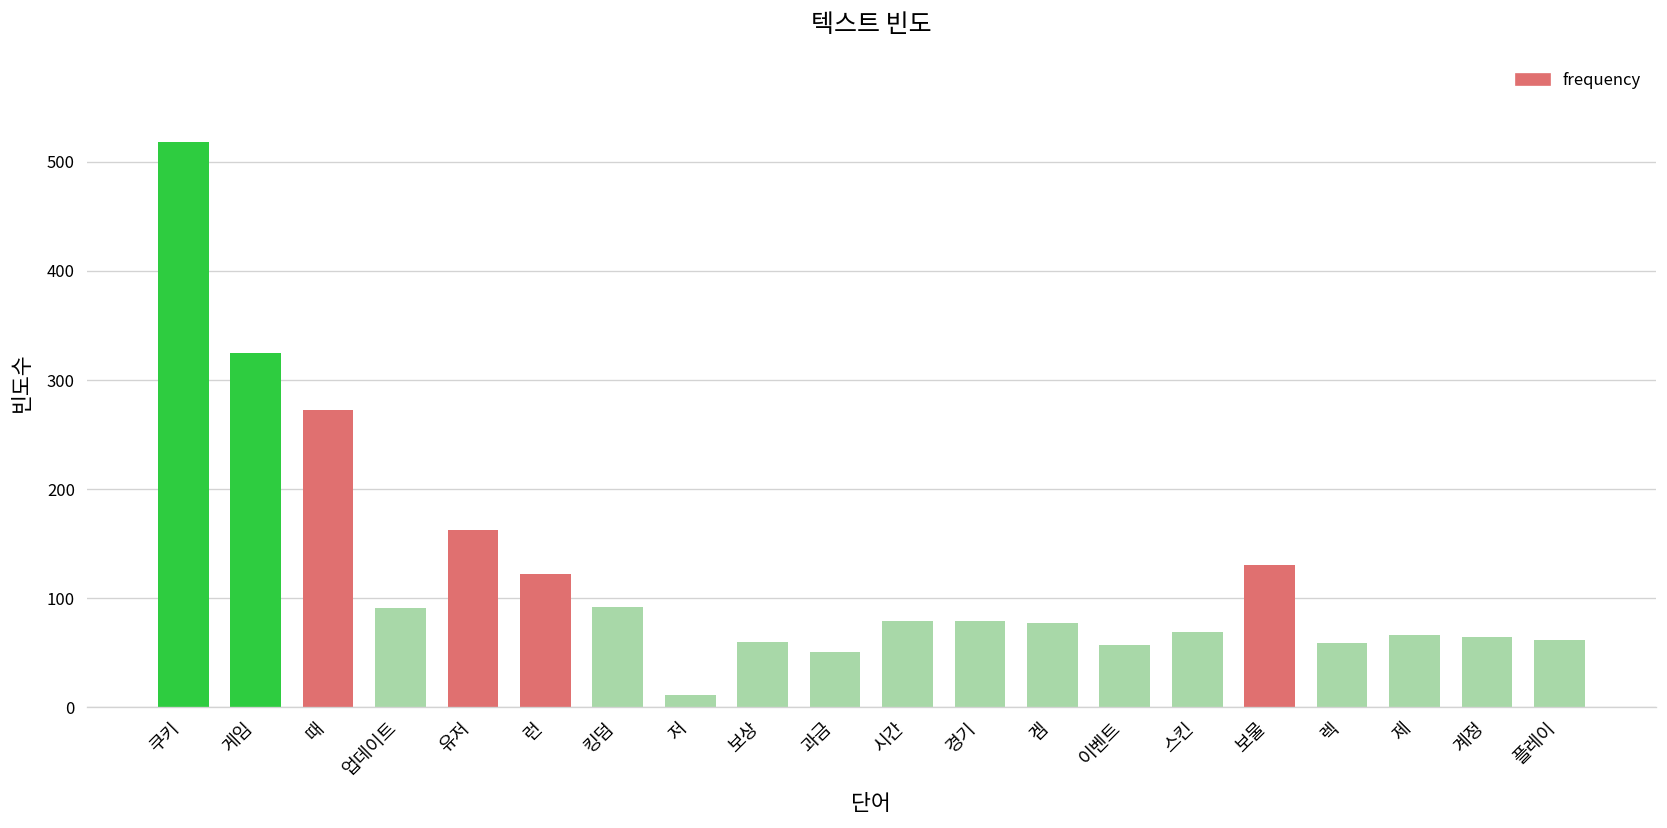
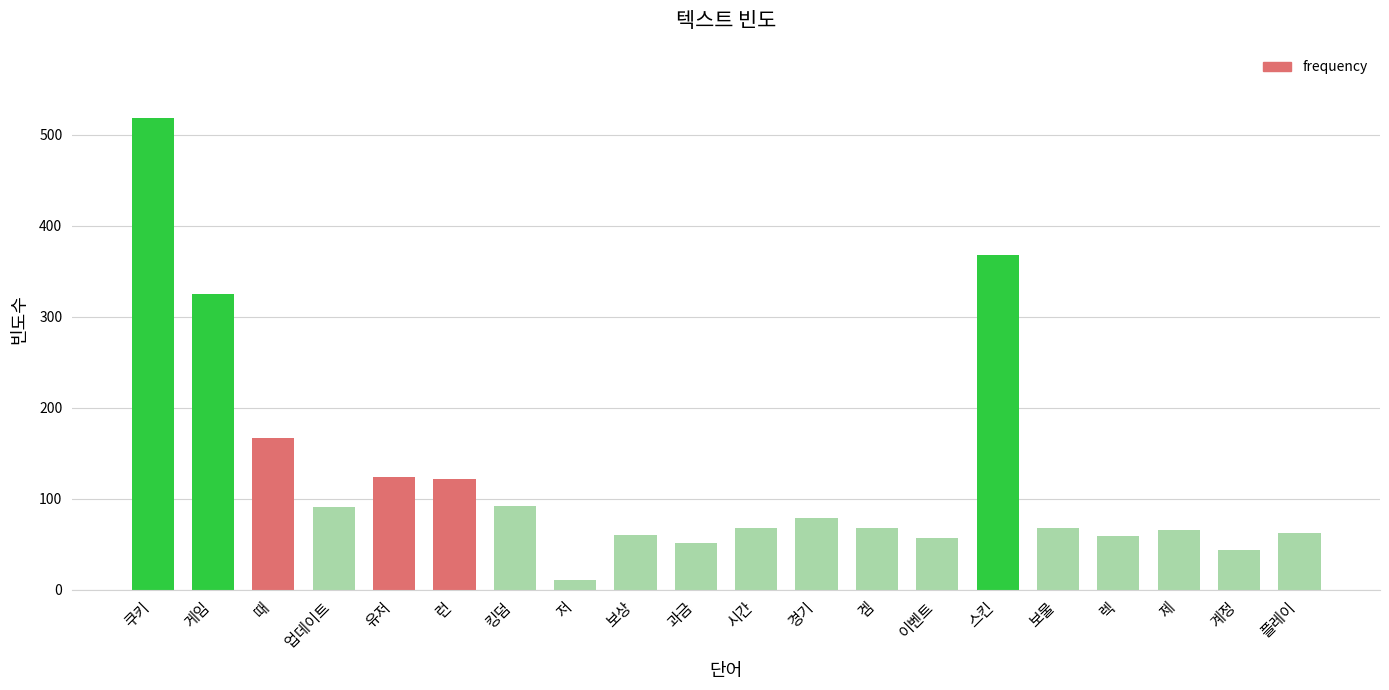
  {
    "쿠키": 520,
    "게임": 330,
-   "때": 270,
+   "때": 170,
    "업데이트": 90,
-   "유저": 160,
+   "유저": 120,
    "런": 120,
    "킹덤": 90,
    "저": 10,
    "보상": 60,
    "과금": 50,
-   "시간": 80,
+   "시간": 70,
    "경기": 80,
-   "겜": 80,
+   "겜": 70,
    "이벤트": 60,
-   "스킨": 70,
-   "보물": 130,
+   "스킨": 370,
+   "보물": 70,
    "렉": 60,
    "제": 70,
-   "계정": 70,
+   "계정": 40,
    "플레이": 60
  }
